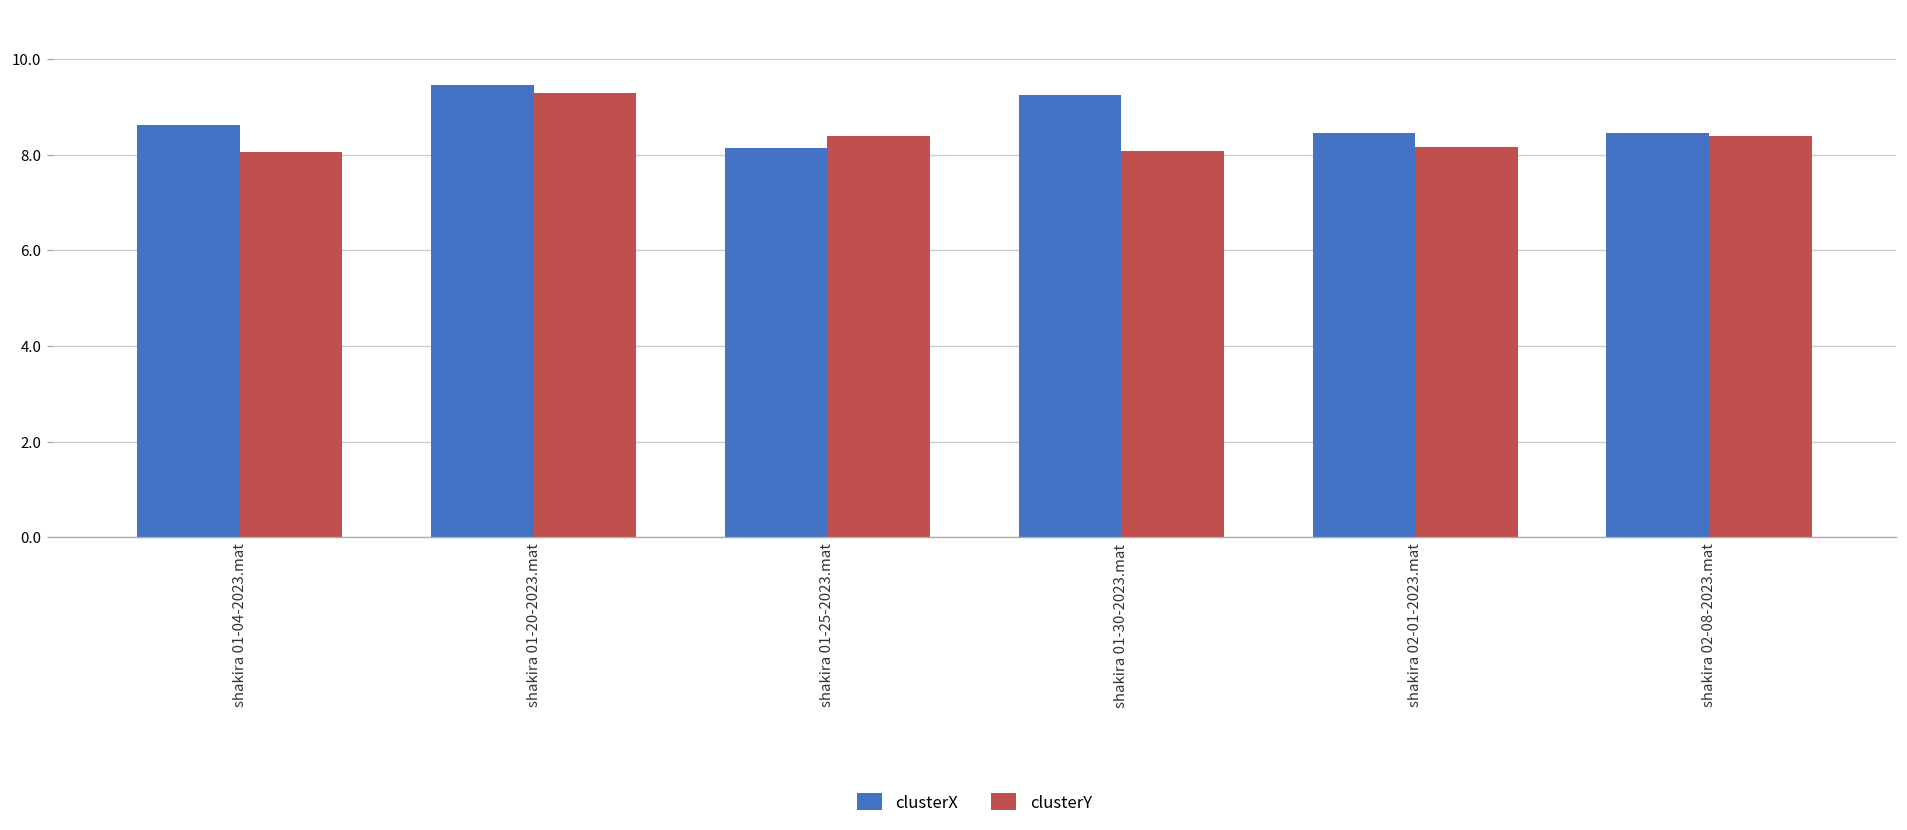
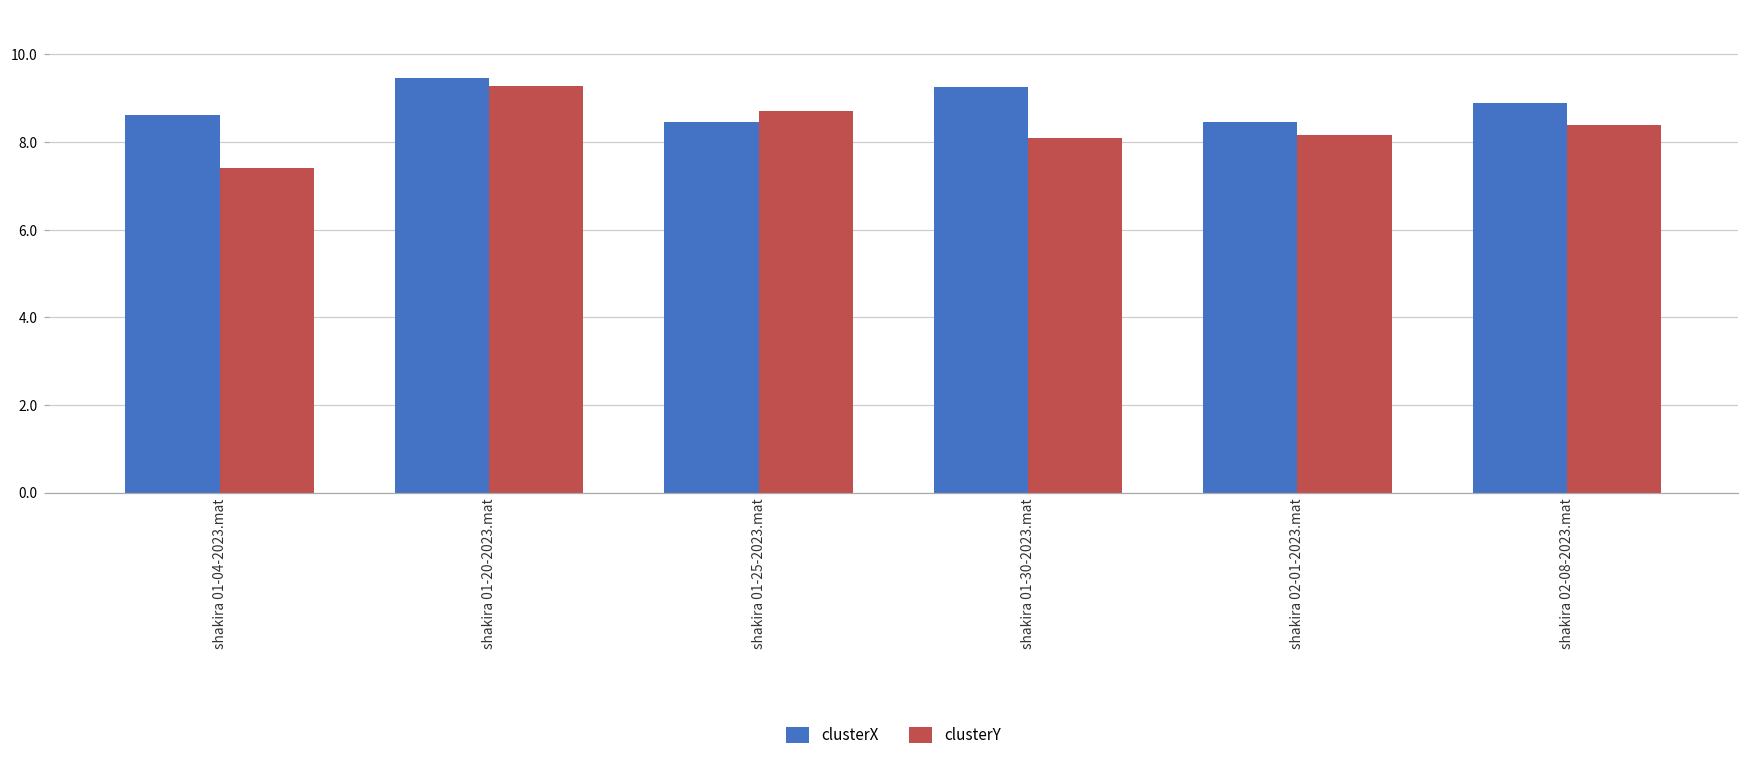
  {
    "clusterX": {
      "shakira 01-04-2023.mat": 8.6,
      "shakira 01-20-2023.mat": 9.5,
-     "shakira 01-25-2023.mat": 8.1,
+     "shakira 01-25-2023.mat": 8.5,
      "shakira 01-30-2023.mat": 9.3,
      "shakira 02-01-2023.mat": 8.5,
-     "shakira 02-08-2023.mat": 8.5
+     "shakira 02-08-2023.mat": 8.9
    },
    "clusterY": {
-     "shakira 01-04-2023.mat": 8.1,
+     "shakira 01-04-2023.mat": 7.4,
      "shakira 01-20-2023.mat": 9.3,
-     "shakira 01-25-2023.mat": 8.4,
+     "shakira 01-25-2023.mat": 8.7,
      "shakira 01-30-2023.mat": 8.1,
      "shakira 02-01-2023.mat": 8.2,
      "shakira 02-08-2023.mat": 8.4
    }
  }
